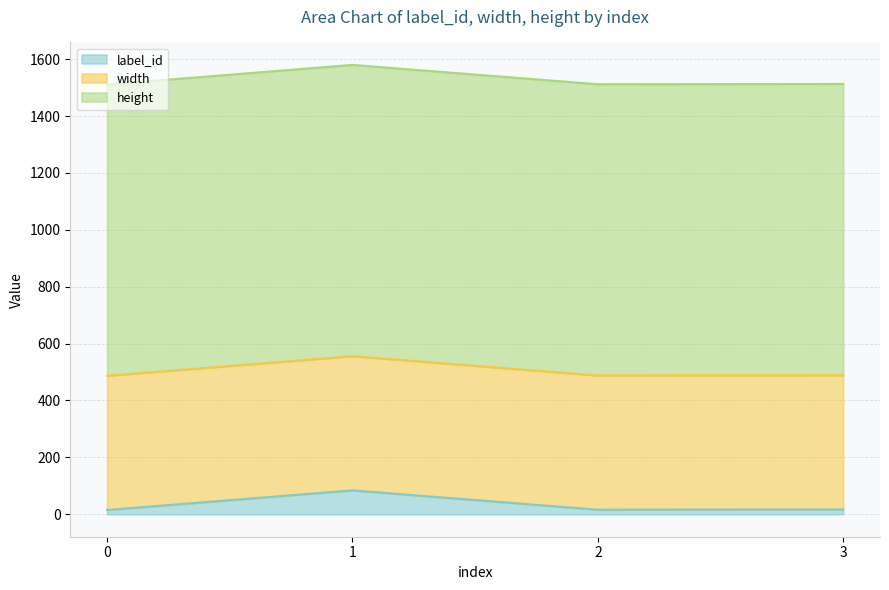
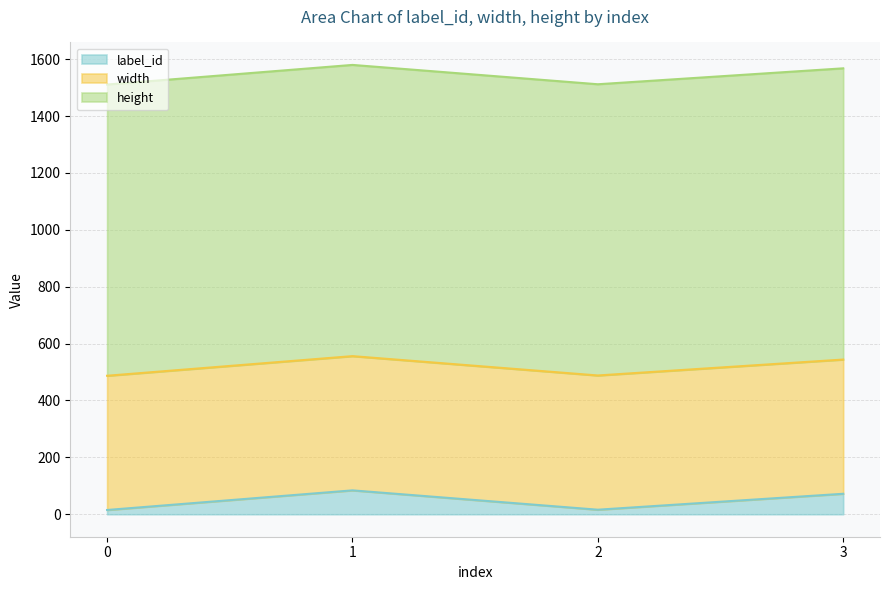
  {
    "label_id": {
      "0": 20,
      "1": 80,
      "2": 20,
-     "3": 20
+     "3": 70
    },
    "width": {
      "0": 470,
      "1": 470,
      "2": 470,
      "3": 470
    },
    "height": {
      "1": 1020,
      "2": 1020,
      "3": 1020
    }
  }
